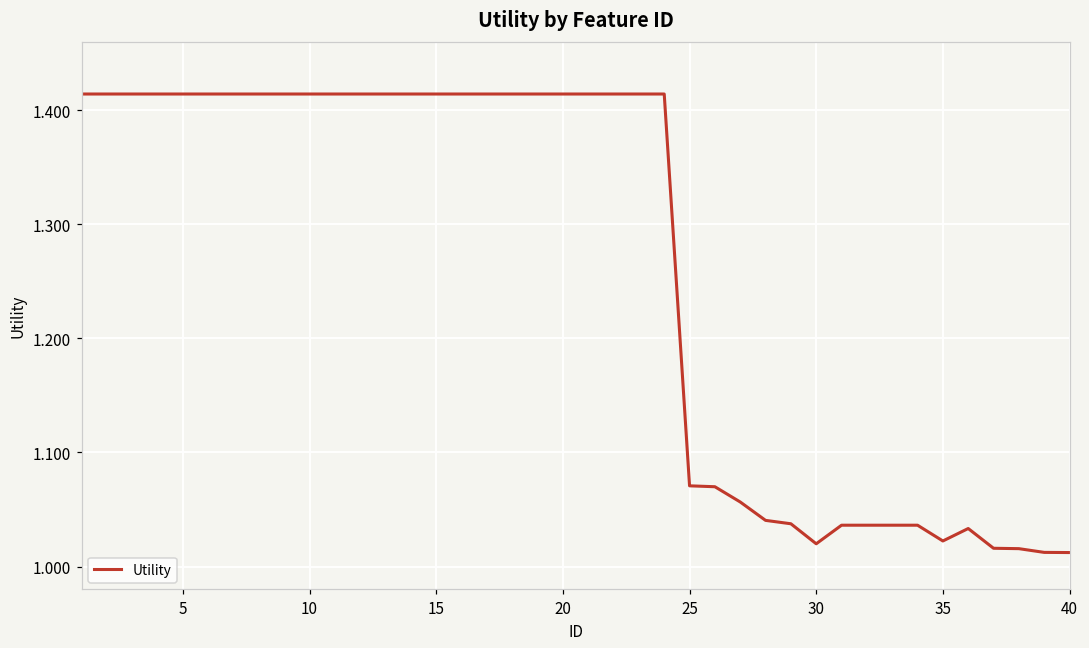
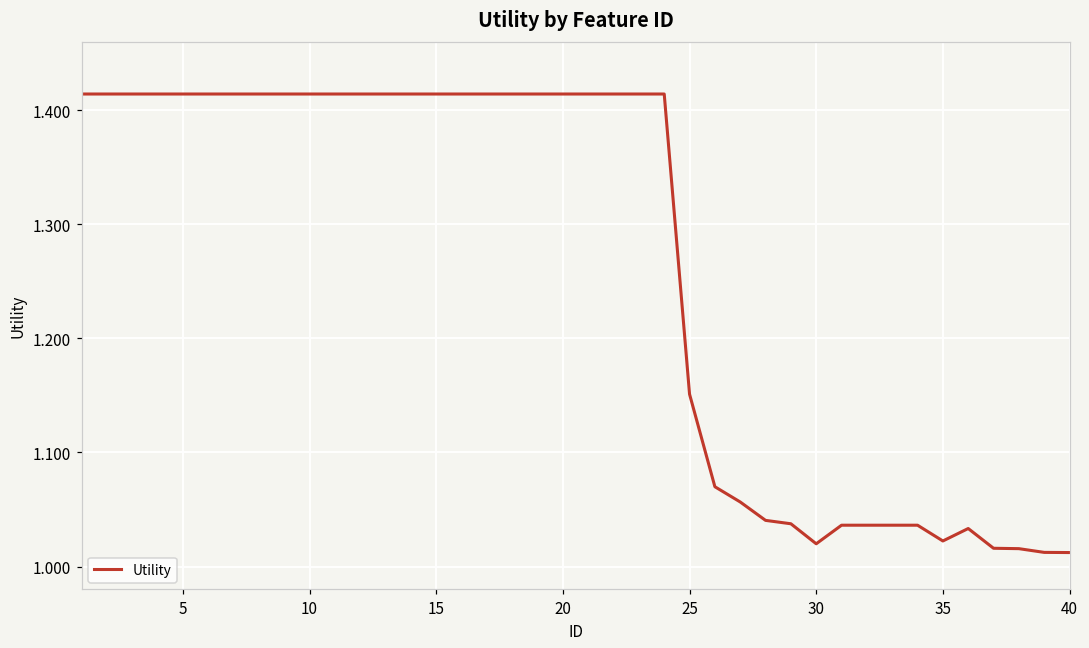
  {
    "5": 1.414,
    "10": 1.414,
    "15": 1.414,
    "20": 1.414,
-   "25": 1.071,
+   "25": 1.151,
    "30": 1.020,
    "35": 1.022,
    "40": 1.012
  }
